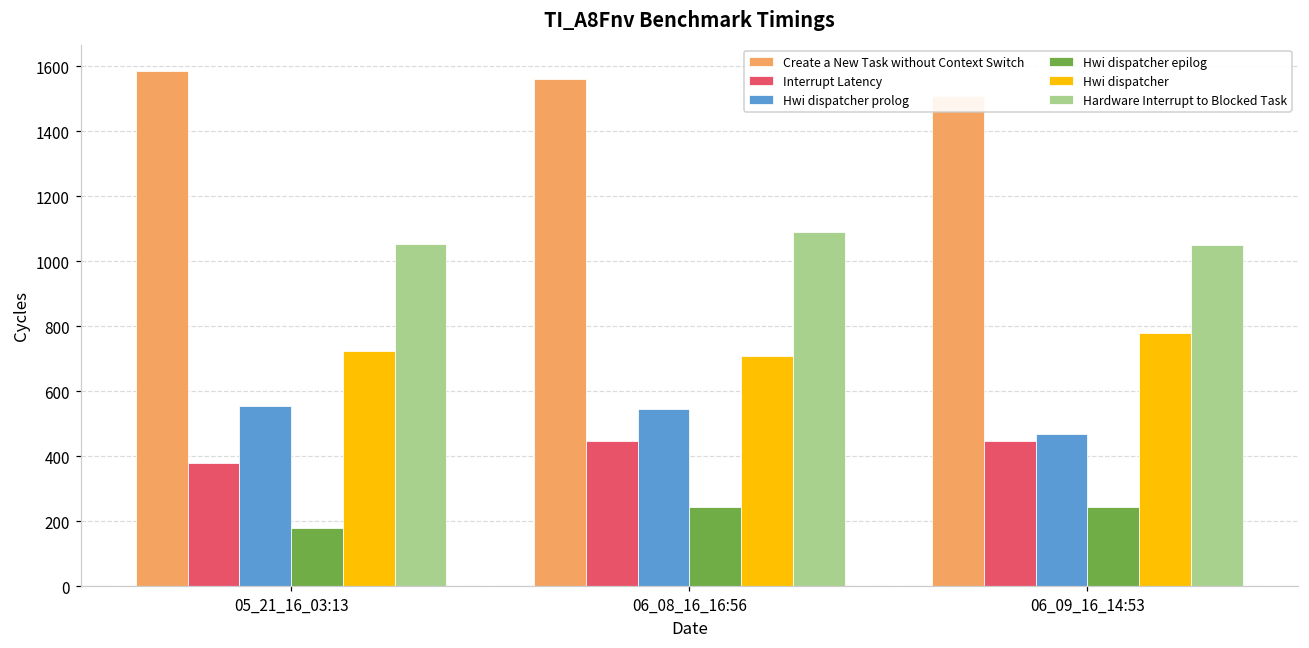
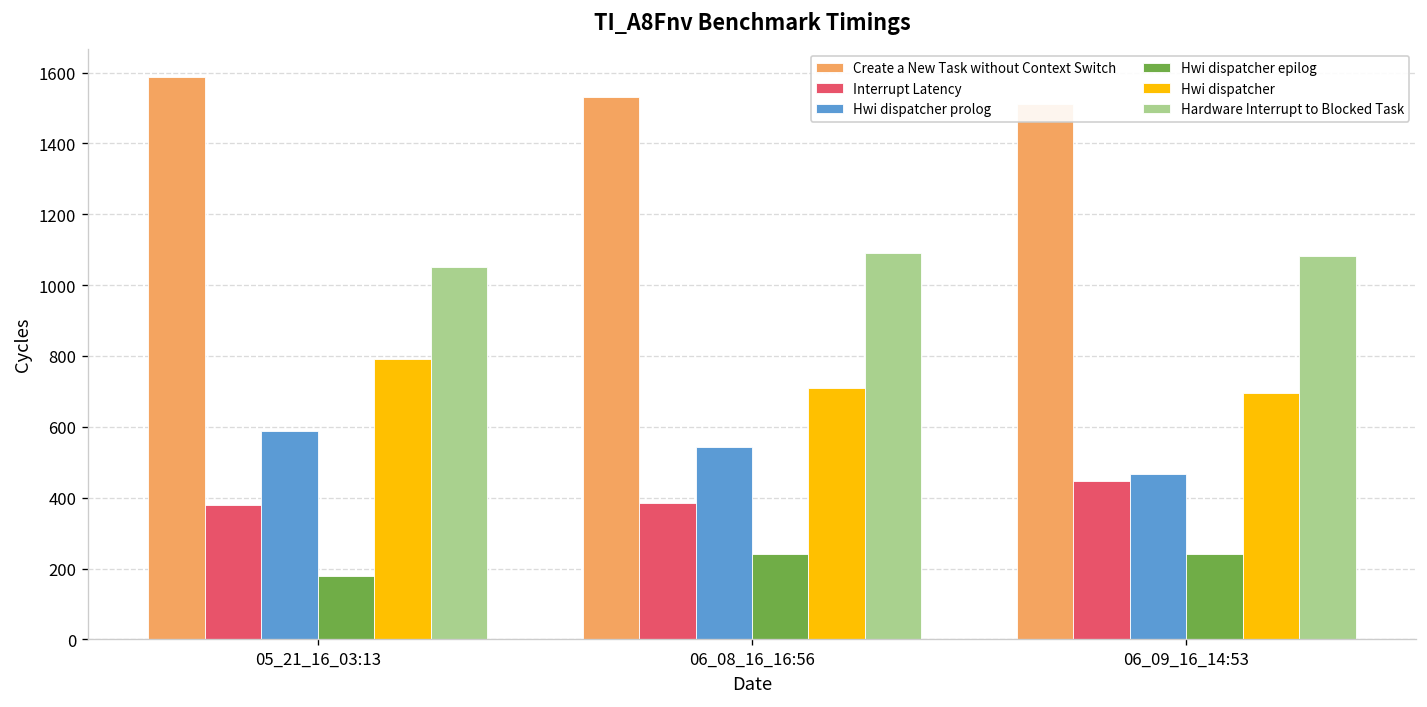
  {
    "Create a New Task without Context Switch": {
      "05_21_16_03:13": 1590,
-     "06_08_16_16:56": 1560
+     "06_08_16_16:56": 1530
    },
    "Interrupt Latency": {
      "05_21_16_03:13": 380,
-     "06_08_16_16:56": 450,
+     "06_08_16_16:56": 380,
      "06_09_16_14:53": 450
    },
    "Hwi dispatcher prolog": {
-     "05_21_16_03:13": 560,
+     "05_21_16_03:13": 590,
      "06_08_16_16:56": 540,
      "06_09_16_14:53": 470
    },
    "Hwi dispatcher epilog": {
      "05_21_16_03:13": 180,
      "06_08_16_16:56": 240,
      "06_09_16_14:53": 240
    },
    "Hwi dispatcher": {
-     "05_21_16_03:13": 730,
+     "05_21_16_03:13": 790,
      "06_08_16_16:56": 710,
-     "06_09_16_14:53": 780
+     "06_09_16_14:53": 700
    },
    "Hardware Interrupt to Blocked Task": {
      "05_21_16_03:13": 1050,
      "06_08_16_16:56": 1090,
-     "06_09_16_14:53": 1050
+     "06_09_16_14:53": 1080
    }
  }
